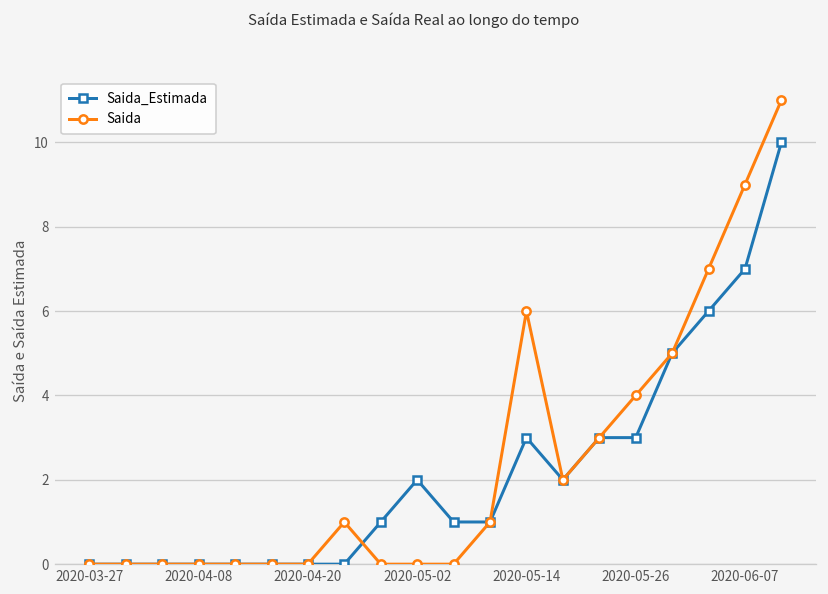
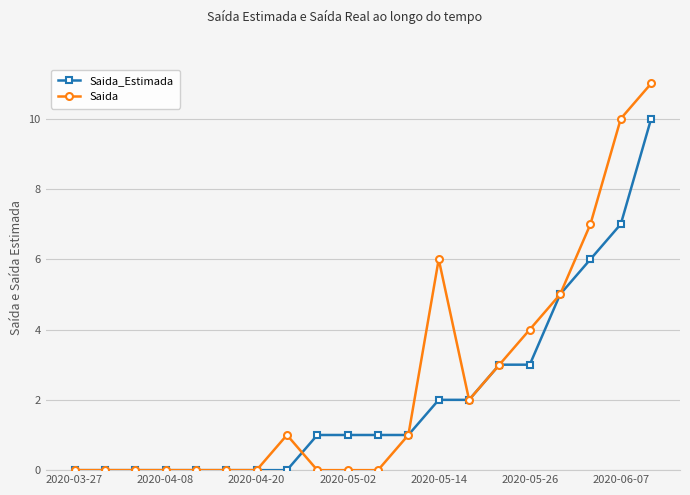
  {
    "Saida_Estimada": {
-     "2020-05-02": 2,
-     "2020-05-14": 3,
+     "2020-05-02": 1,
+     "2020-05-14": 2,
      "2020-05-26": 3,
      "2020-06-07": 7
    },
    "Saida": {
      "2020-05-02": 0,
      "2020-05-14": 6,
      "2020-05-26": 4,
-     "2020-06-07": 9
+     "2020-06-07": 10
    }
  }
